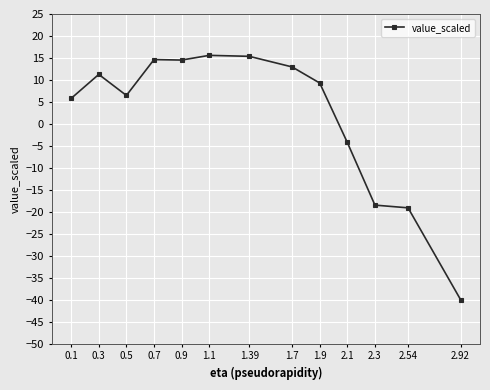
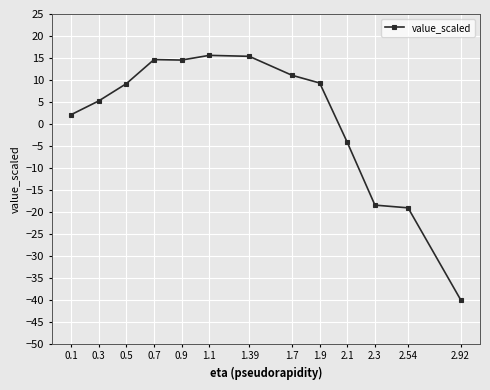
  {
-   "0.1": 6,
-   "0.3": 11,
-   "0.5": 6,
+   "0.1": 2,
+   "0.3": 5,
+   "0.5": 9,
    "0.7": 15,
    "0.9": 15,
    "1.1": 16,
    "1.39": 15,
-   "1.7": 13,
+   "1.7": 11,
    "1.9": 9,
    "2.1": -4,
    "2.3": -18,
    "2.54": -19,
    "2.92": -40
  }
